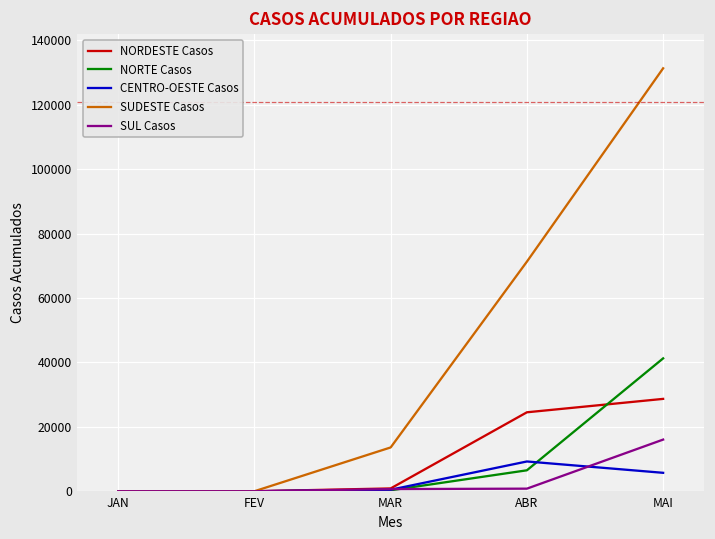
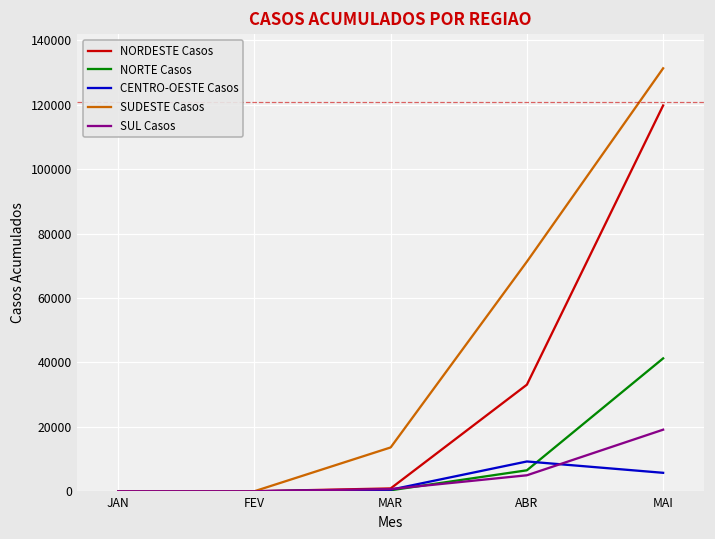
  {
    "NORDESTE Casos": {
-     "ABR": 25000,
-     "MAI": 29000
+     "ABR": 33000,
+     "MAI": 120000
    },
    "NORTE Casos": {
      "ABR": 7000,
      "MAI": 41000
    },
    "CENTRO-OESTE Casos": {
      "ABR": 9000,
      "MAI": 6000
    },
    "SUDESTE Casos": {
      "MAR": 14000,
      "ABR": 71000,
      "MAI": 131000
    },
    "SUL Casos": {
-     "ABR": 1000,
-     "MAI": 16000
+     "ABR": 5000,
+     "MAI": 19000
    }
  }
